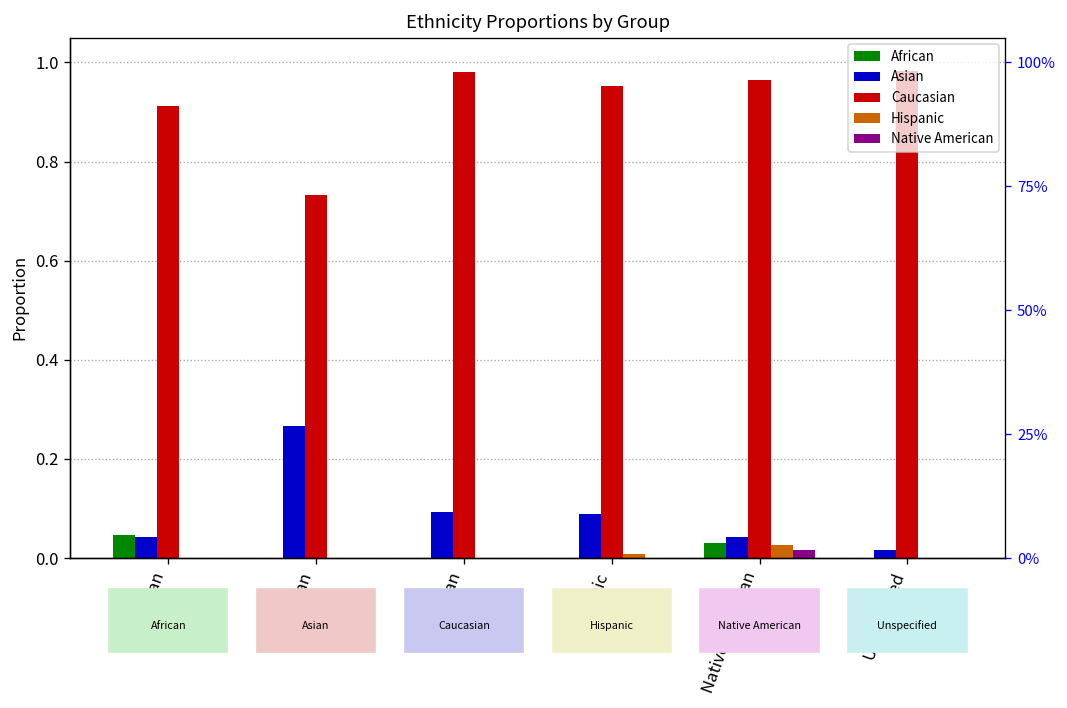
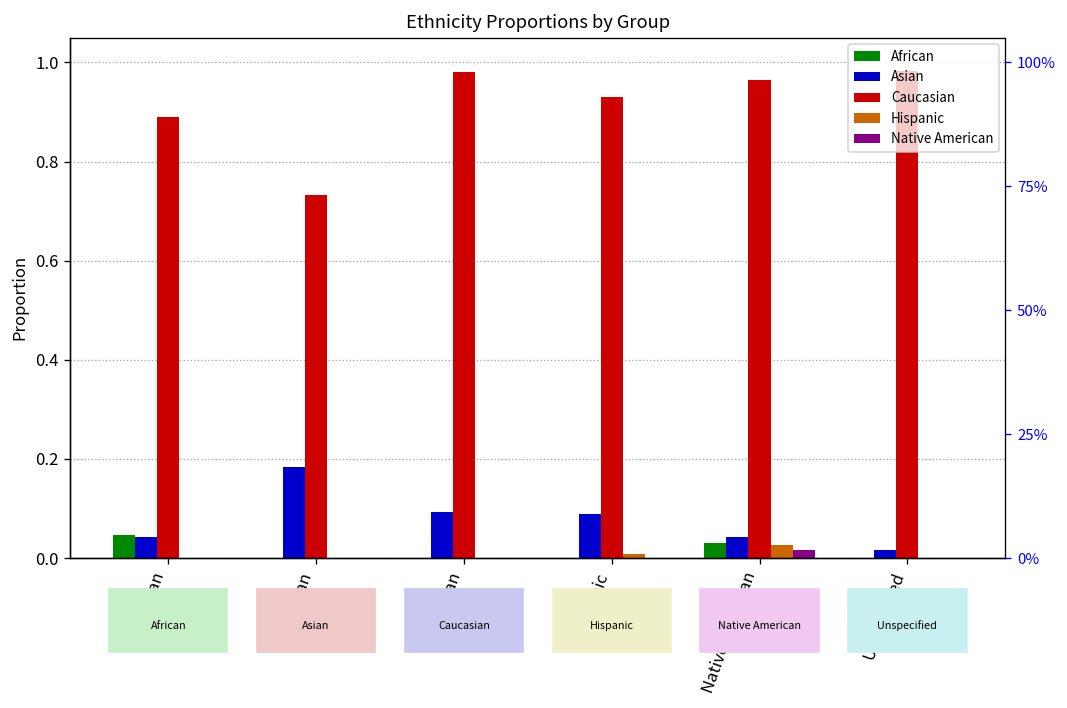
  {
    "African": {
      "African": 0.05,
      "Asian": 0.00,
      "Caucasian": 0.00,
      "Hispanic": 0.00,
      "Native American": 0.03,
      "Unspecified": 0.00
    },
    "Asian": {
      "African": 0.04,
-     "Asian": 0.27,
+     "Asian": 0.18,
      "Caucasian": 0.09,
      "Hispanic": 0.09,
      "Native American": 0.04,
      "Unspecified": 0.02
    },
    "Caucasian": {
-     "African": 0.91,
+     "African": 0.89,
      "Asian": 0.73,
      "Caucasian": 0.98,
-     "Hispanic": 0.95,
+     "Hispanic": 0.93,
      "Native American": 0.96
    },
    "Hispanic": {
      "African": 0.00,
      "Caucasian": 0.00,
      "Hispanic": 0.01,
      "Native American": 0.03,
      "Unspecified": 0.00
    },
    "Native American": {
      "African": 0.00,
      "Asian": 0.00,
      "Caucasian": 0.00,
      "Hispanic": 0.00,
      "Native American": 0.02,
      "Unspecified": 0.00
    }
  }
